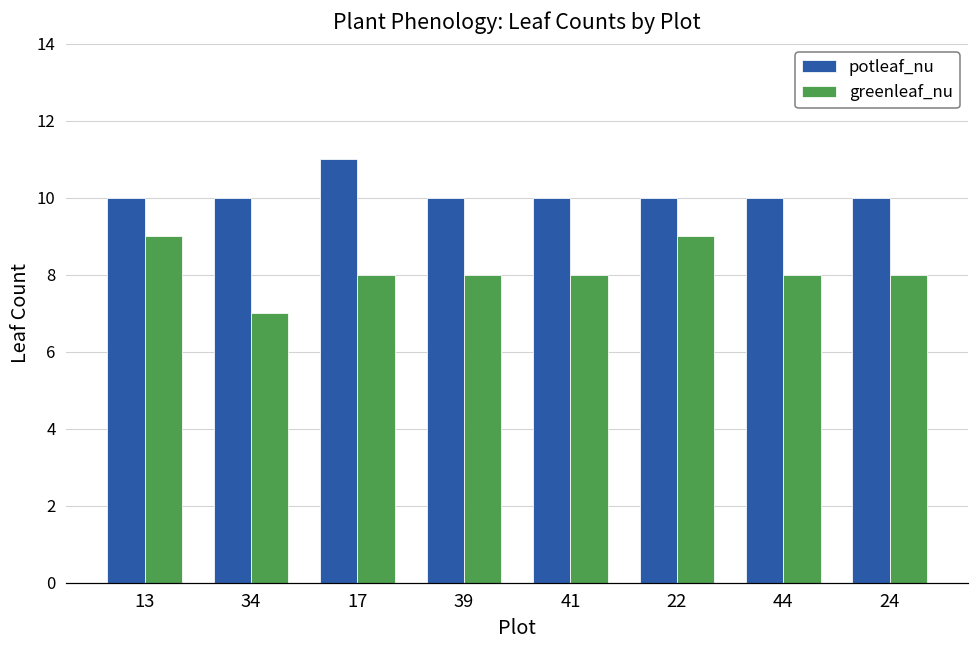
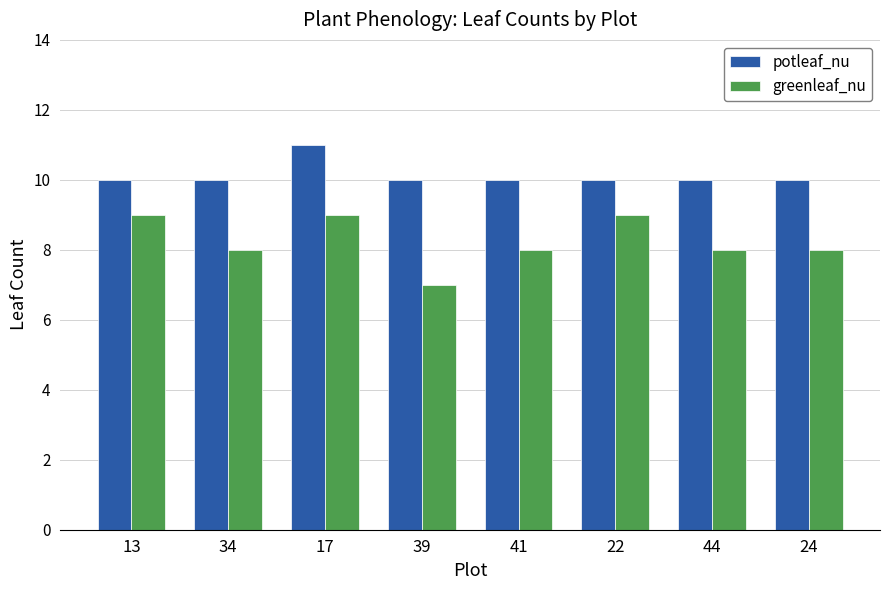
  {
    "potleaf_nu": {
      "13": 10,
      "34": 10,
      "17": 11,
      "39": 10,
      "41": 10,
      "22": 10,
      "44": 10,
      "24": 10
    },
    "greenleaf_nu": {
      "13": 9,
-     "34": 7,
-     "17": 8,
-     "39": 8,
+     "34": 8,
+     "17": 9,
+     "39": 7,
      "41": 8,
      "22": 9,
      "44": 8,
      "24": 8
    }
  }
